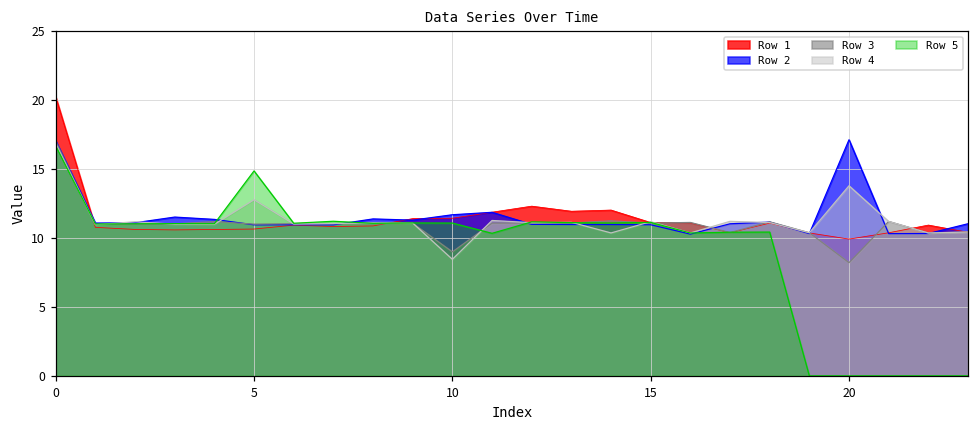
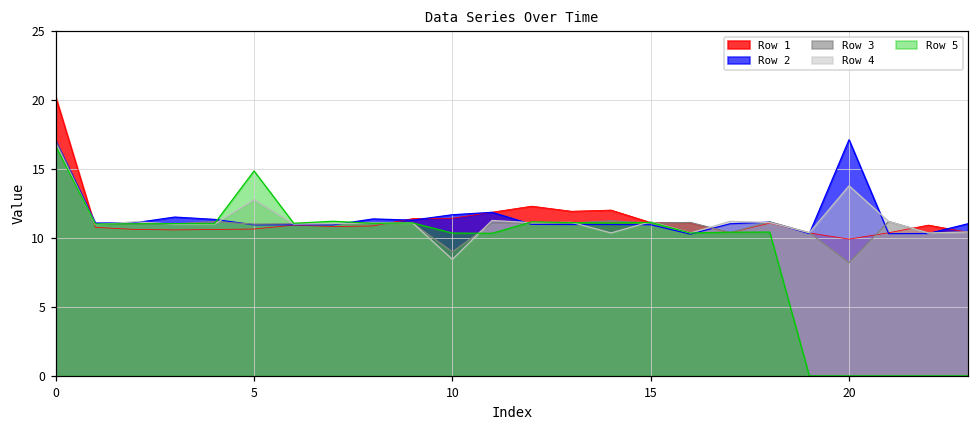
  {
    "Row 1": {
      "0": 20.2,
      "5": 10.6,
      "10": 11.4,
      "20": 9.9
    },
    "Row 2": {
      "10": 11.7,
      "20": 17.1
    },
    "Row 3": {
      "10": 9.0,
      "20": 8.2
    },
    "Row 4": {
      "5": 12.8,
      "10": 8.5,
      "20": 13.8
    },
    "Row 5": {
      "5": 14.9,
-     "10": 11.1,
+     "10": 10.4,
      "20": 0.0
    }
  }
